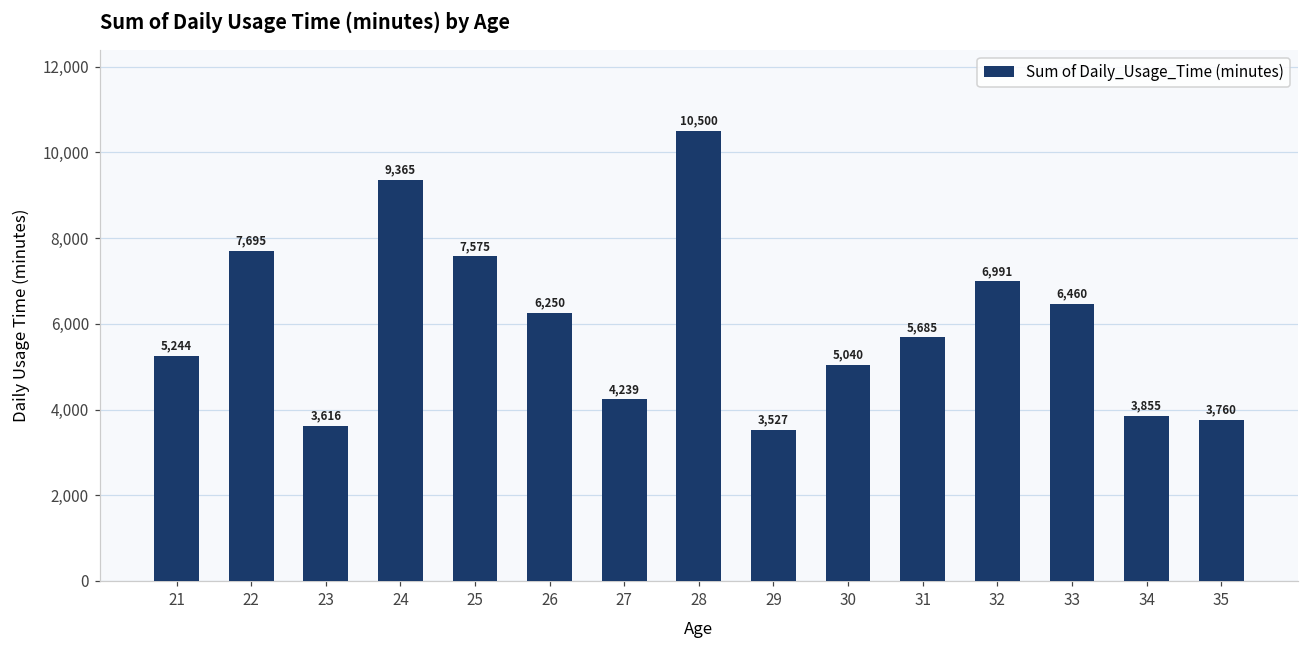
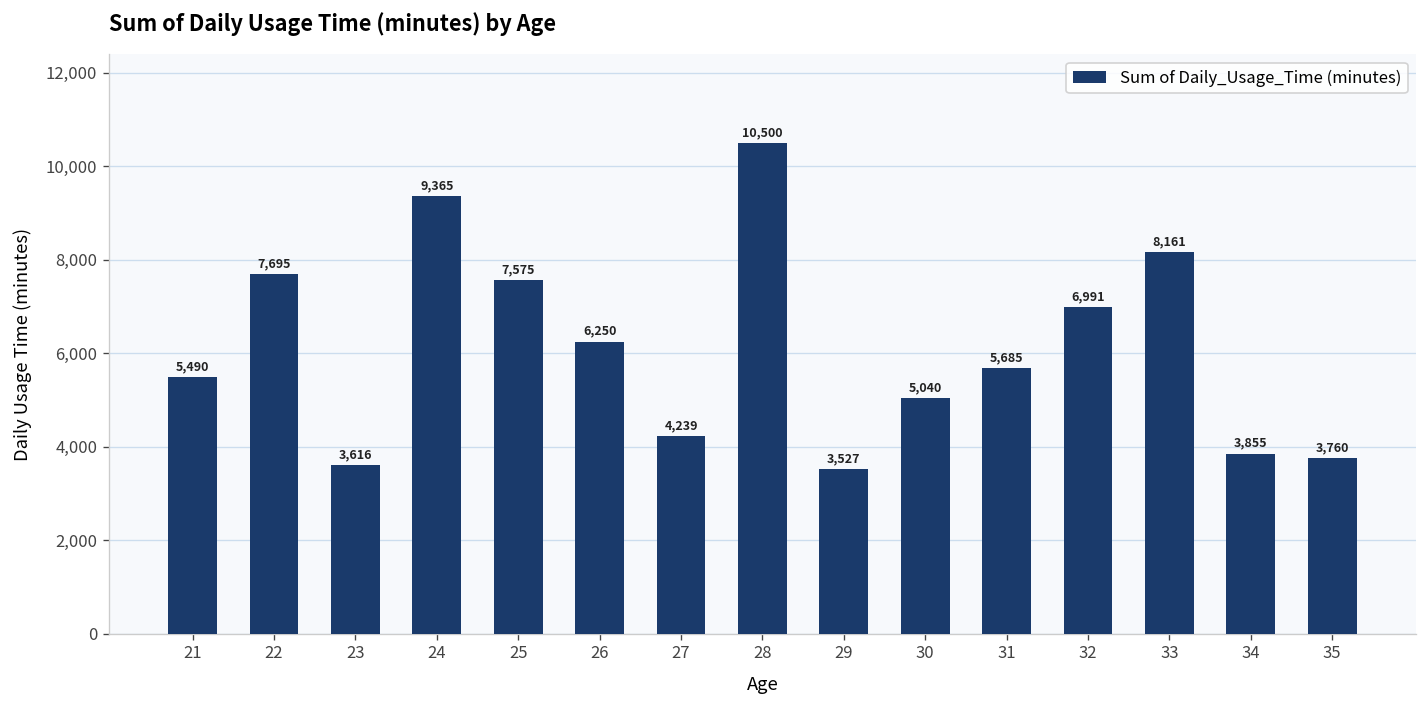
  {
-   "21": "5,244",
+   "21": "5,490",
    "22": "7,695",
    "23": "3,616",
    "24": "9,365",
    "25": "7,575",
    "26": "6,250",
    "27": "4,239",
    "28": "10,500",
    "29": "3,527",
    "30": "5,040",
    "31": "5,685",
    "32": "6,991",
-   "33": "6,460",
+   "33": "8,161",
    "34": "3,855",
    "35": "3,760"
  }
